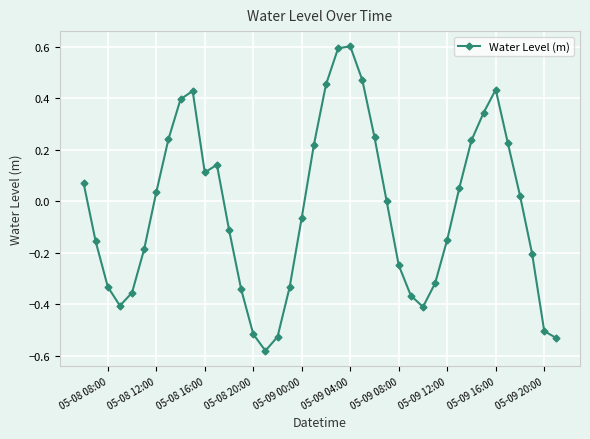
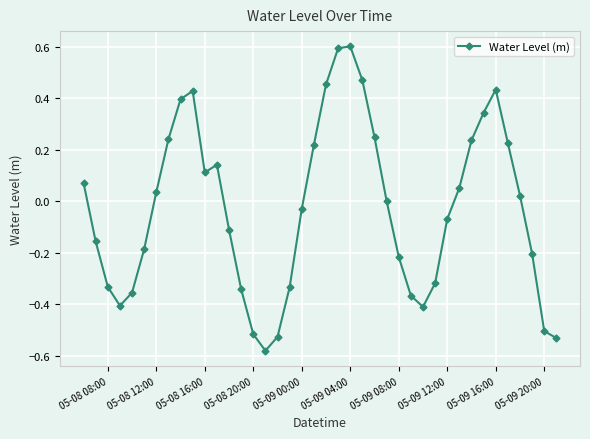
  {
    "05-08 08:00": -0.33,
    "05-08 12:00": 0.04,
    "05-08 16:00": 0.11,
    "05-08 20:00": -0.52,
-   "05-09 00:00": -0.06,
+   "05-09 00:00": -0.03,
    "05-09 04:00": 0.60,
-   "05-09 08:00": -0.25,
-   "05-09 12:00": -0.15,
+   "05-09 08:00": -0.22,
+   "05-09 12:00": -0.07,
    "05-09 16:00": 0.43,
    "05-09 20:00": -0.50
  }
